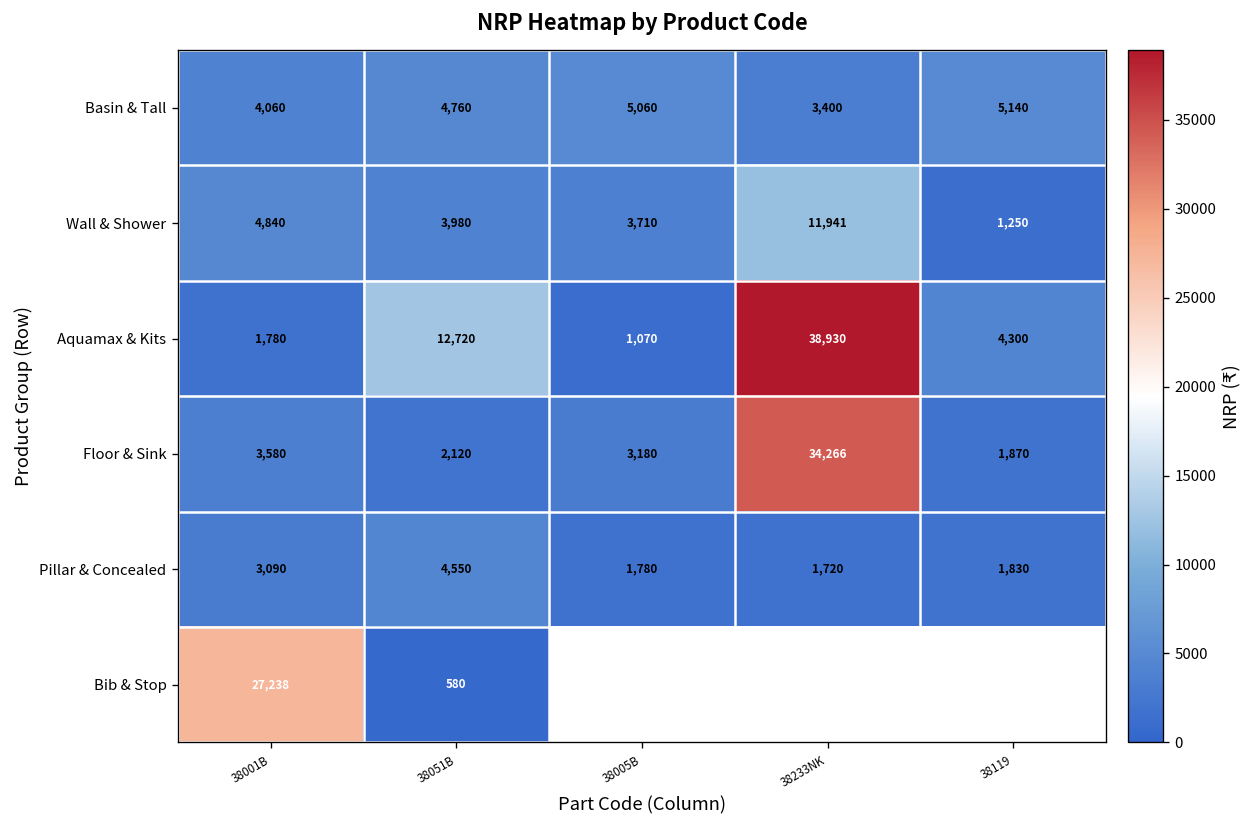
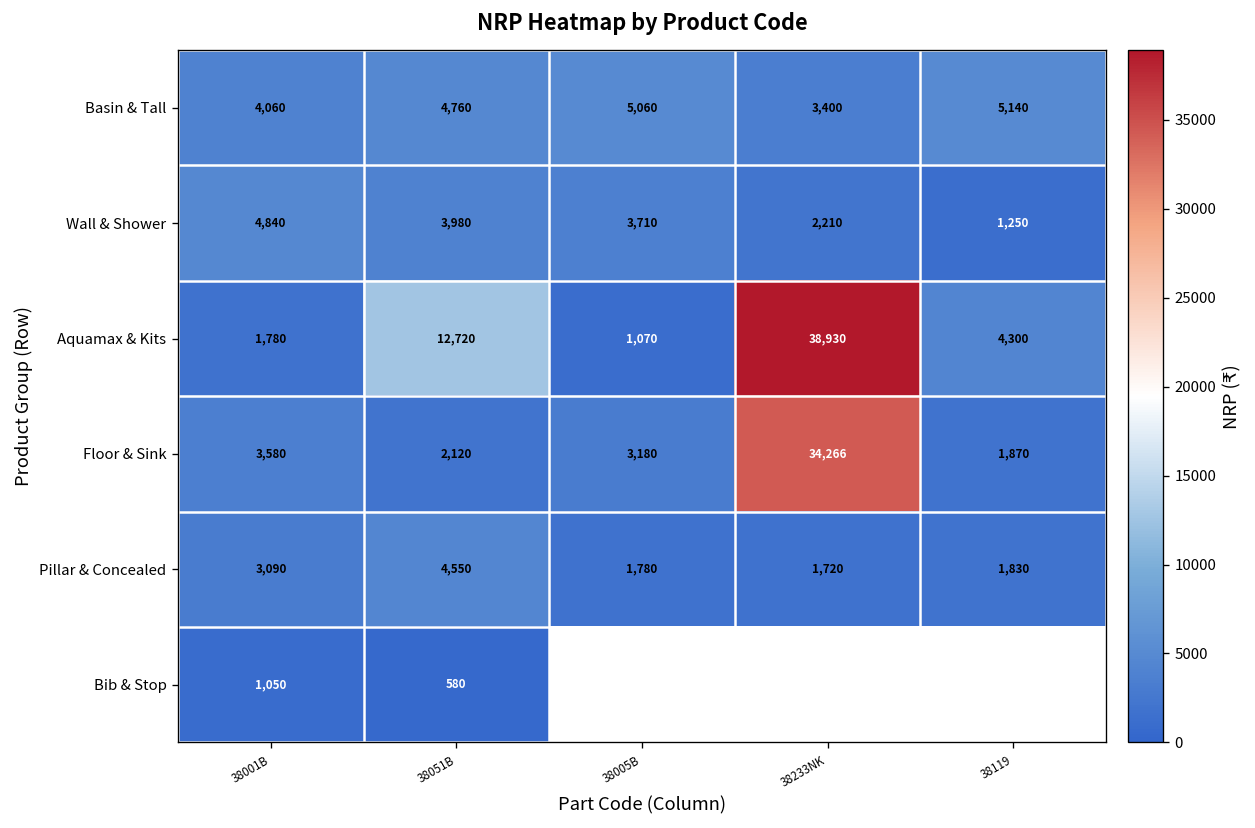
  {
    "Basin & Tall": {
      "38001B": "4,060",
      "38051B": "4,760",
      "38005B": "5,060",
      "38233NK": "3,400",
      "38119": "5,140"
    },
    "Wall & Shower": {
      "38001B": "4,840",
      "38051B": "3,980",
      "38005B": "3,710",
-     "38233NK": "11,941",
+     "38233NK": "2,210",
      "38119": "1,250"
    },
    "Aquamax & Kits": {
      "38001B": "1,780",
      "38051B": "12,720",
      "38005B": "1,070",
      "38233NK": "38,930",
      "38119": "4,300"
    },
    "Floor & Sink": {
      "38001B": "3,580",
      "38051B": "2,120",
      "38005B": "3,180",
      "38233NK": "34,266",
      "38119": "1,870"
    },
    "Pillar & Concealed": {
      "38001B": "3,090",
      "38051B": "4,550",
      "38005B": "1,780",
      "38233NK": "1,720",
      "38119": "1,830"
    },
    "Bib & Stop": {
-     "38001B": "27,238",
+     "38001B": "1,050",
      "38051B": "580"
    }
  }
